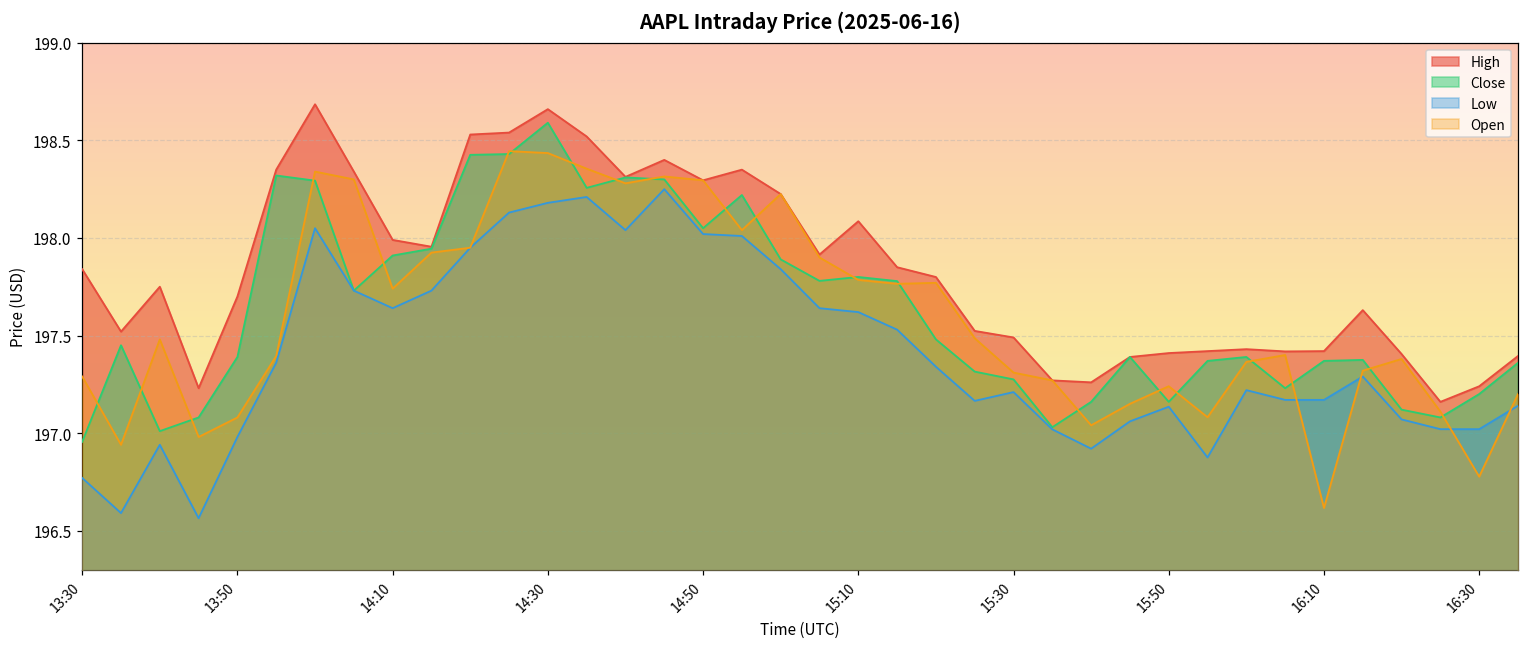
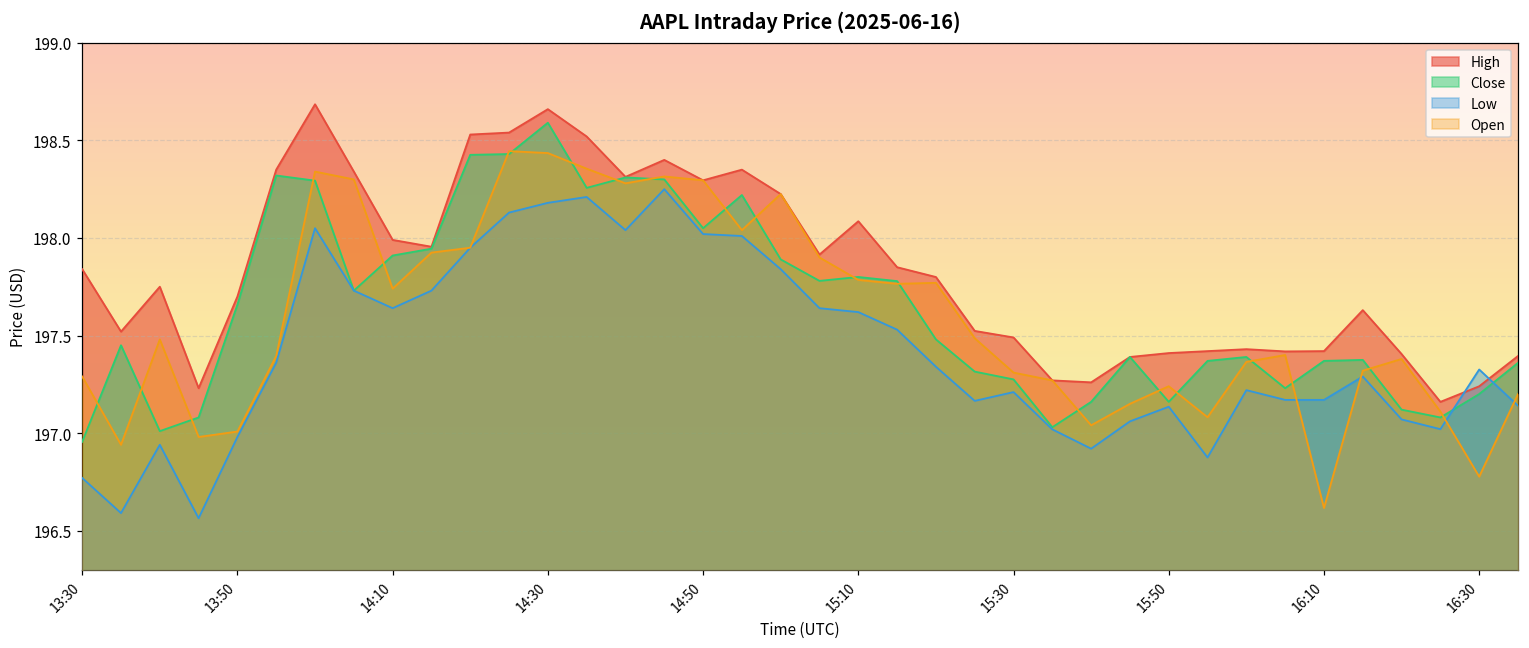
  {
    "High": {
      "13:30": 197.84,
      "13:50": 197.70,
      "14:10": 197.99,
      "14:30": 198.66,
      "15:10": 198.09,
      "15:30": 197.49,
      "15:50": 197.41,
      "16:10": 197.42,
      "16:30": 197.24
    },
    "Close": {
      "13:30": 196.96,
-     "13:50": 197.39,
+     "13:50": 197.66,
      "14:10": 197.91,
      "14:30": 198.59,
      "14:50": 198.05,
      "15:10": 197.80,
      "15:30": 197.27,
      "15:50": 197.16,
      "16:10": 197.37,
      "16:30": 197.20
    },
    "Low": {
      "13:30": 196.77,
      "13:50": 196.98,
      "14:10": 197.64,
      "14:30": 198.18,
      "14:50": 198.02,
      "15:10": 197.62,
      "15:30": 197.21,
      "15:50": 197.13,
      "16:10": 197.17,
-     "16:30": 197.02
+     "16:30": 197.33
    },
    "Open": {
      "13:30": 197.29,
-     "13:50": 197.08,
+     "13:50": 197.01,
      "14:10": 197.74,
      "14:30": 198.43,
      "15:10": 197.79,
      "15:30": 197.31,
      "15:50": 197.24,
      "16:10": 196.62,
      "16:30": 196.78
    }
  }
